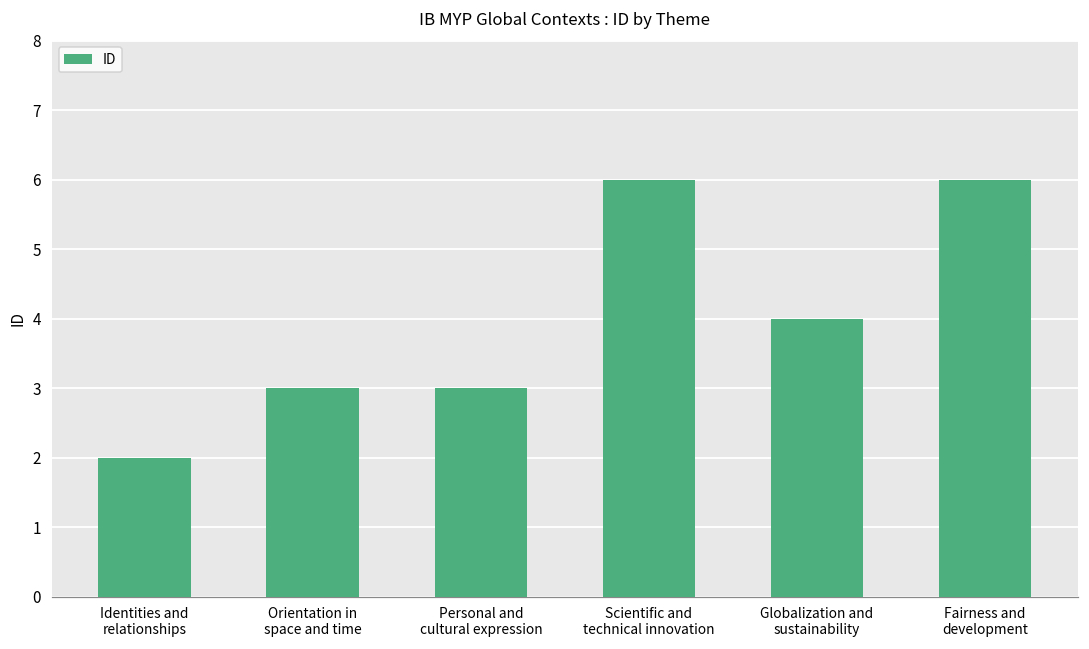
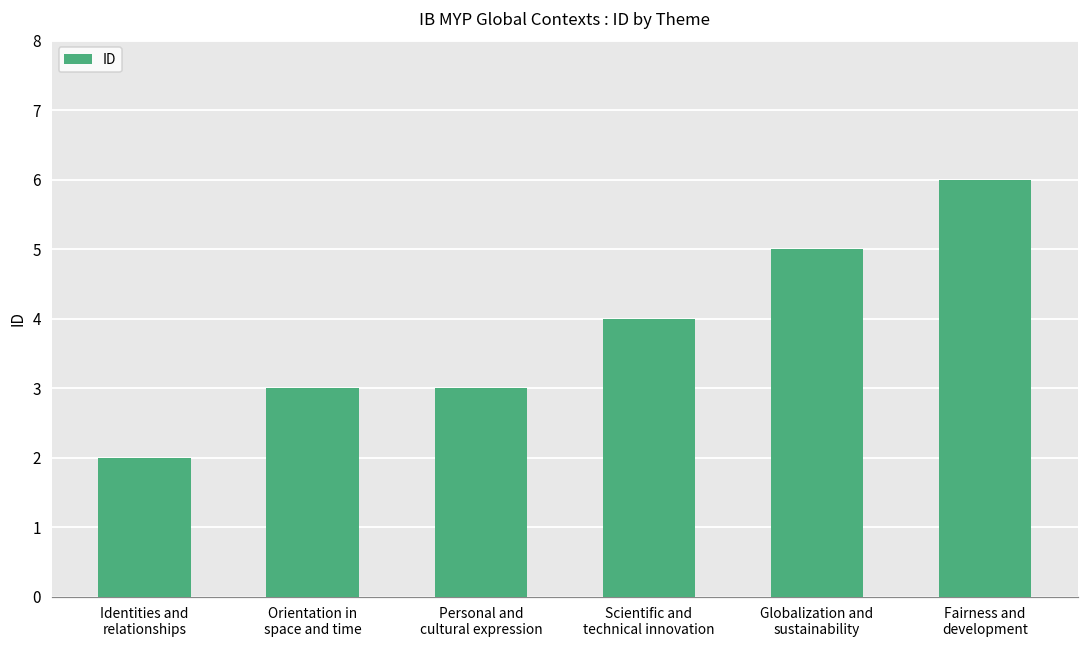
  {
    "Identities and relationships": 2,
    "Orientation in space and time": 3,
    "Personal and cultural expression": 3,
-   "Scientific and technical innovation": 6,
-   "Globalization and sustainability": 4,
+   "Scientific and technical innovation": 4,
+   "Globalization and sustainability": 5,
    "Fairness and development": 6
  }
